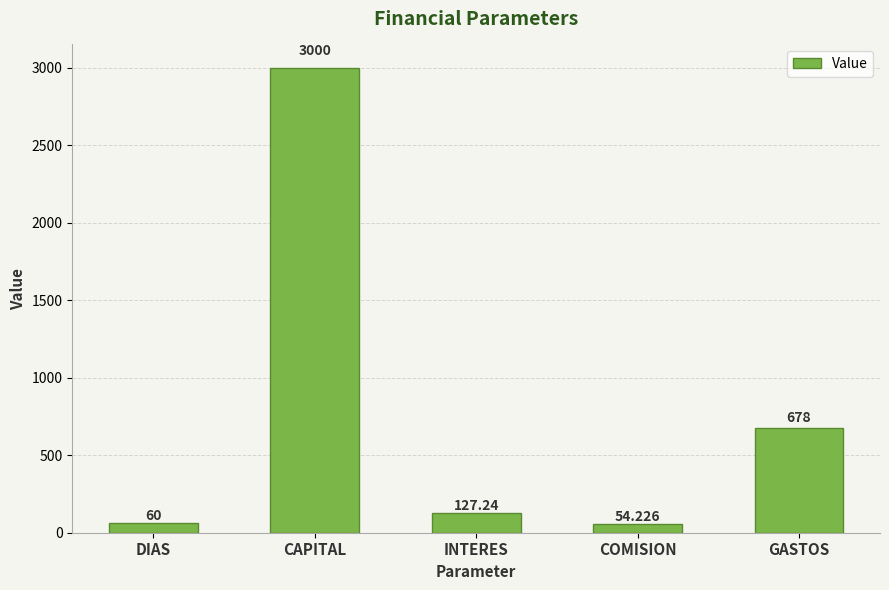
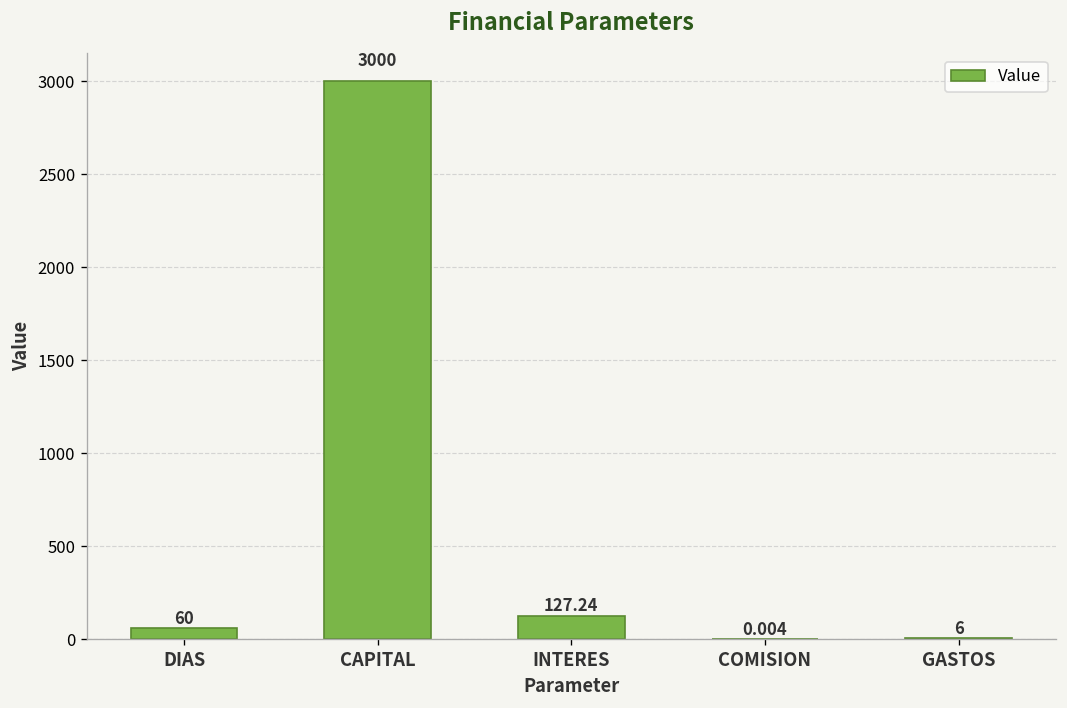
  {
    "DIAS": 60,
    "CAPITAL": 3000,
    "INTERES": 127.24,
-   "COMISION": 54.226,
-   "GASTOS": 678
+   "COMISION": 0.004,
+   "GASTOS": 6
  }
